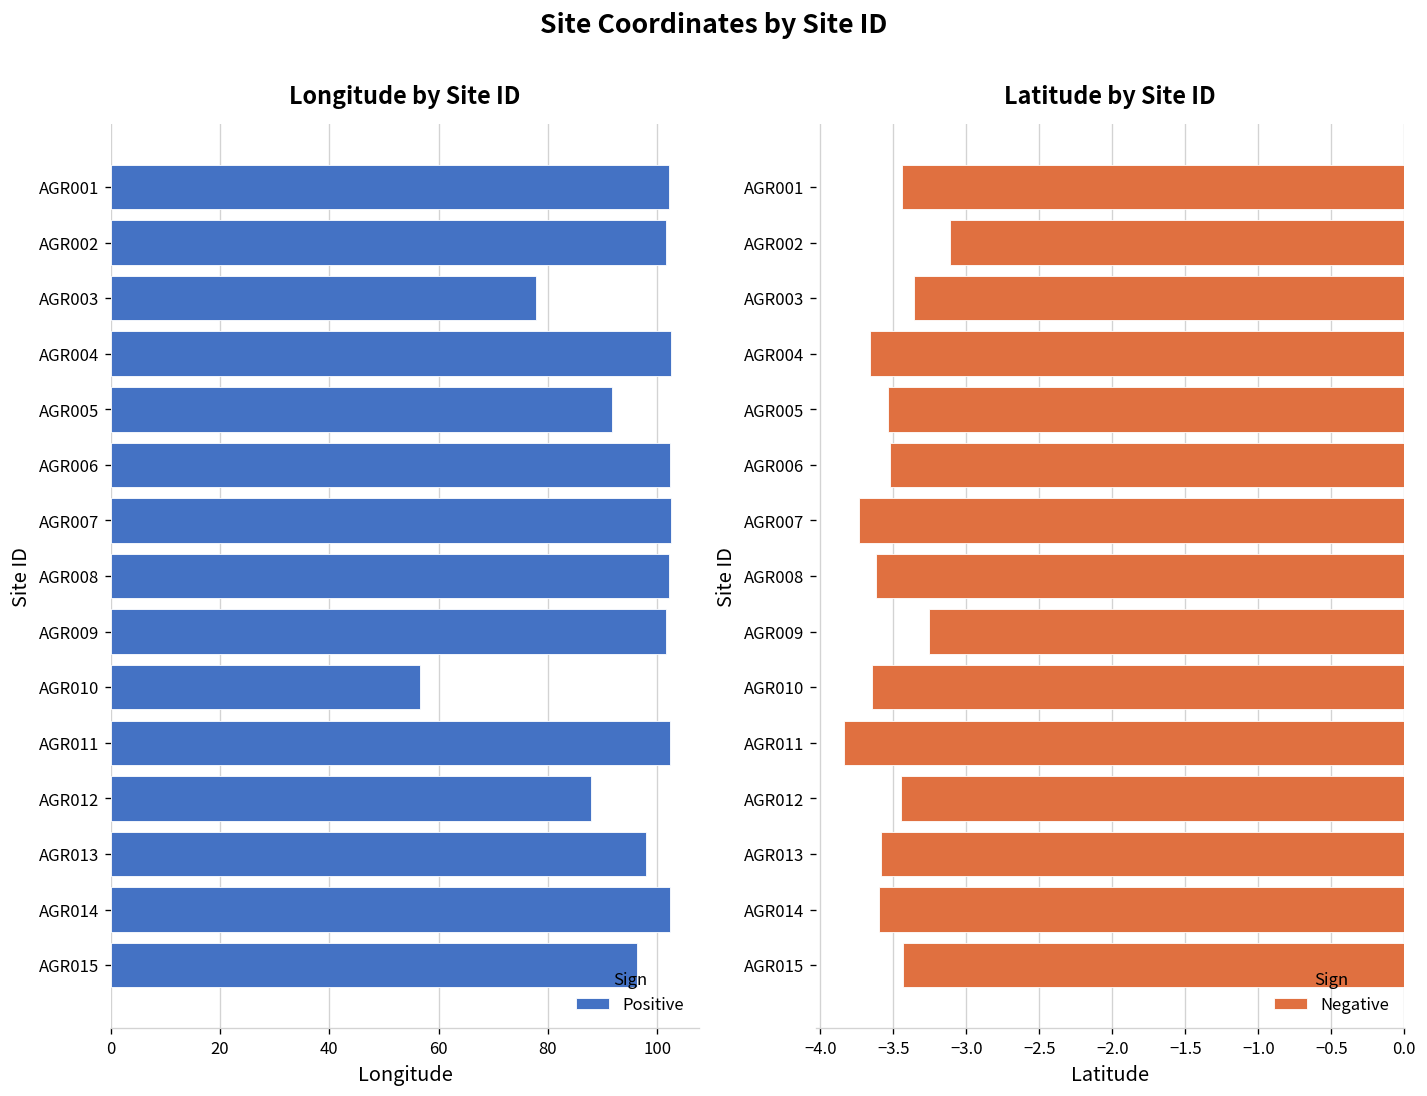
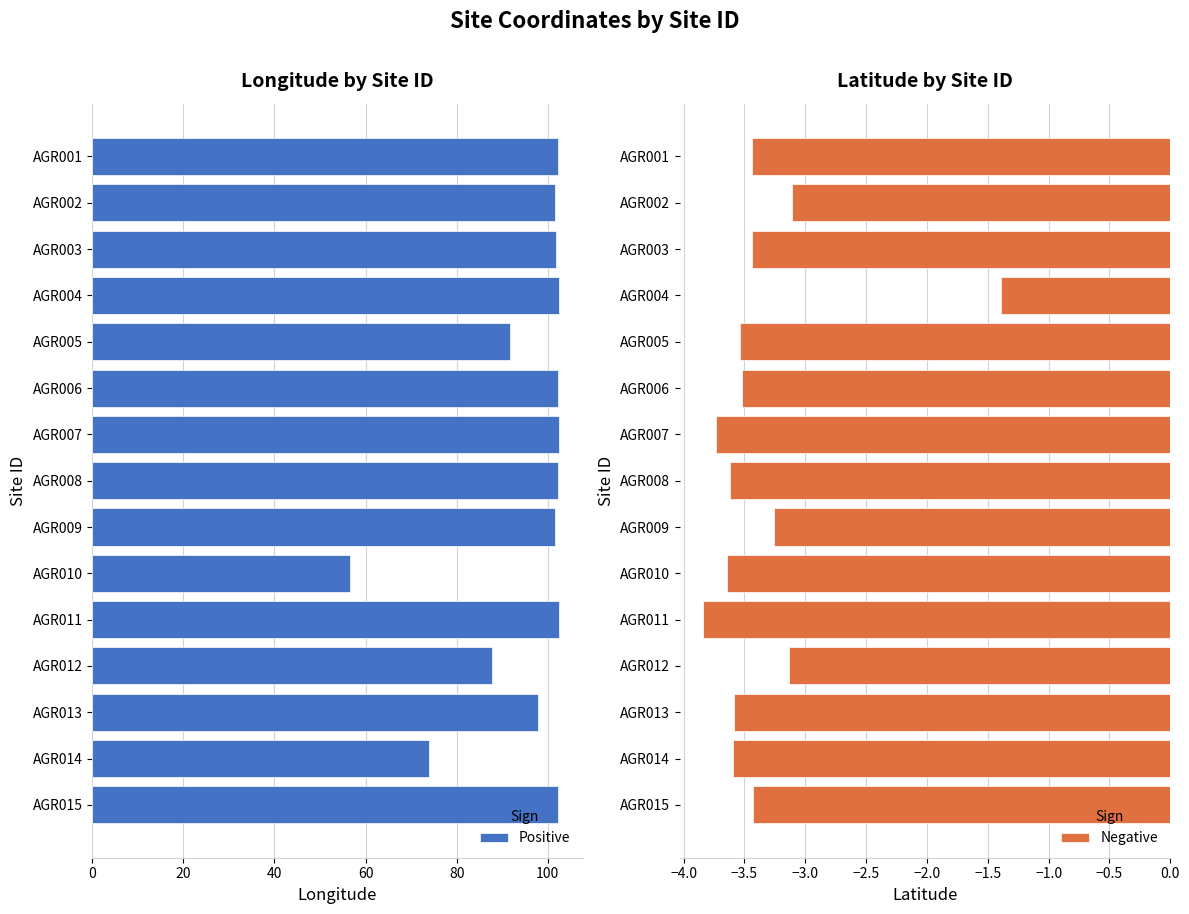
  {
    "Longitude by Site ID": {
      "AGR001": 102,
      "AGR002": 102,
-     "AGR003": 78,
+     "AGR003": 102,
      "AGR004": 103,
      "AGR005": 92,
      "AGR006": 102,
      "AGR007": 102,
      "AGR008": 102,
      "AGR009": 102,
      "AGR010": 57,
      "AGR011": 102,
      "AGR012": 88,
      "AGR013": 98,
-     "AGR014": 102,
-     "AGR015": 96
+     "AGR014": 74,
+     "AGR015": 102
    },
    "Latitude by Site ID": {
      "AGR001": -3.44,
      "AGR002": -3.11,
-     "AGR003": -3.36,
-     "AGR004": -3.66,
+     "AGR003": -3.44,
+     "AGR004": -1.39,
      "AGR005": -3.53,
      "AGR006": -3.52,
      "AGR007": -3.73,
      "AGR008": -3.62,
      "AGR009": -3.25,
      "AGR010": -3.64,
      "AGR011": -3.84,
-     "AGR012": -3.44,
+     "AGR012": -3.13,
      "AGR013": -3.58,
      "AGR014": -3.60,
      "AGR015": -3.43
    }
  }
